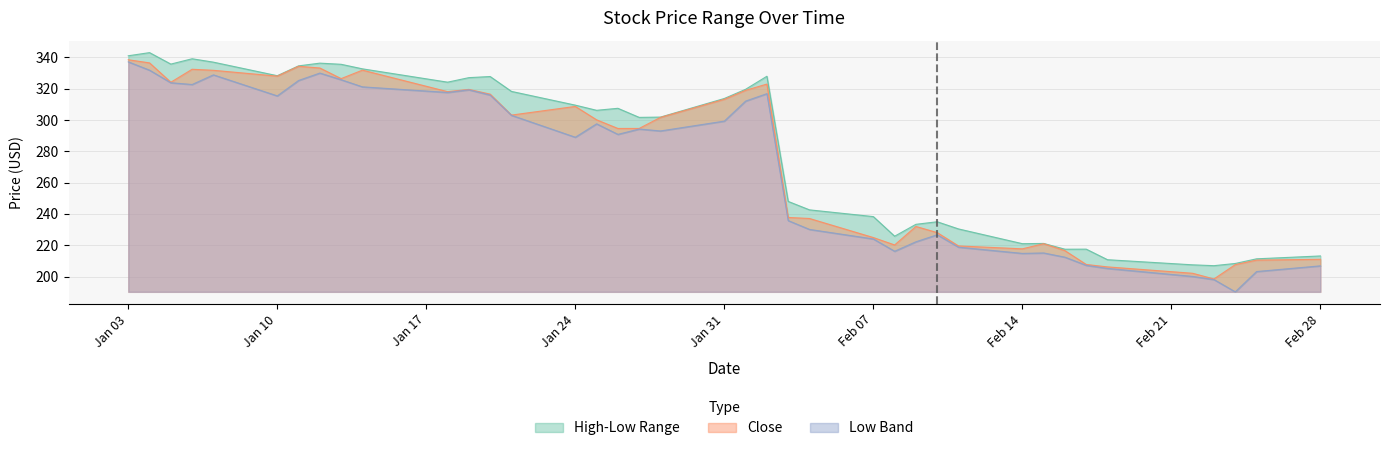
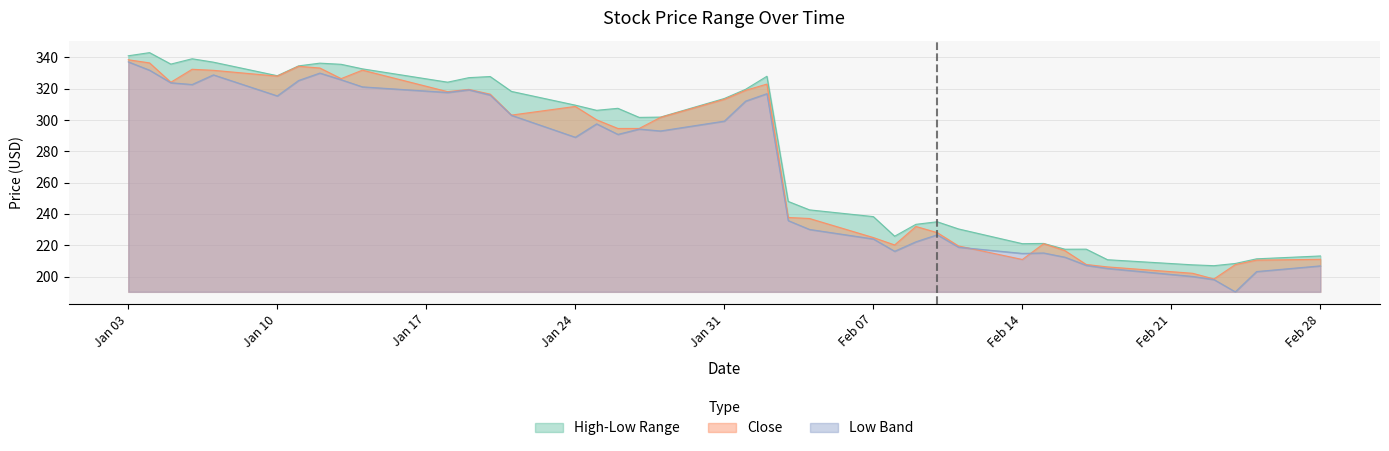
  {
    "Close": {
-     "Feb 14": 218,
+     "Feb 14": 211,
      "Feb 28": 211
    }
  }
